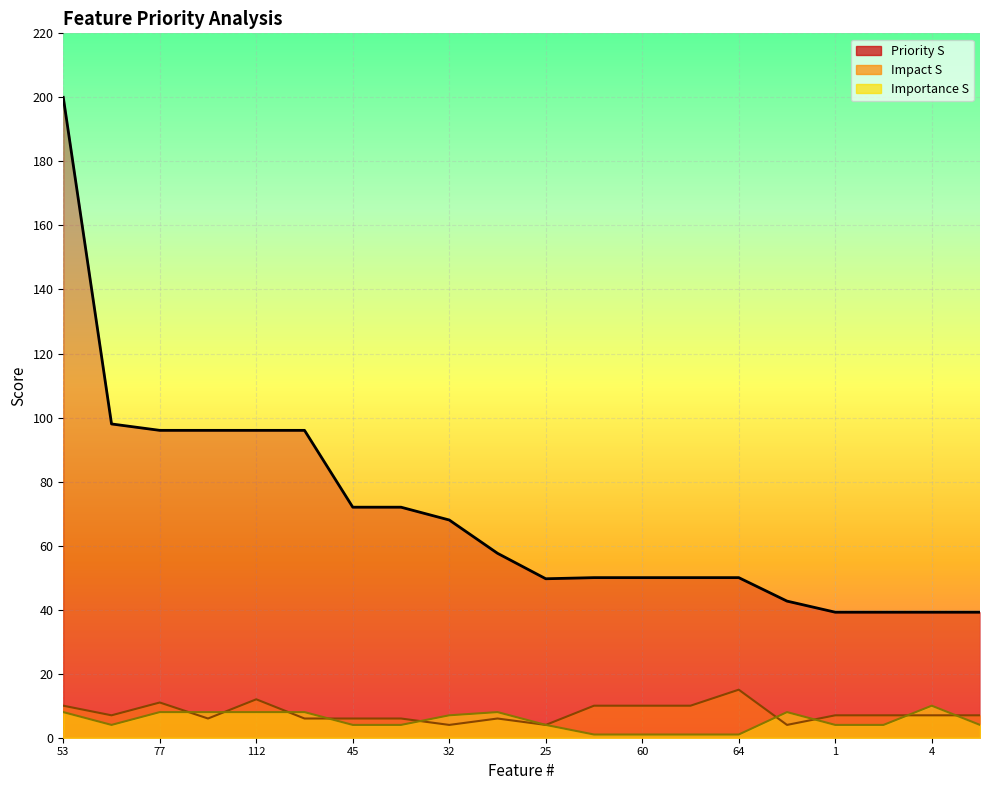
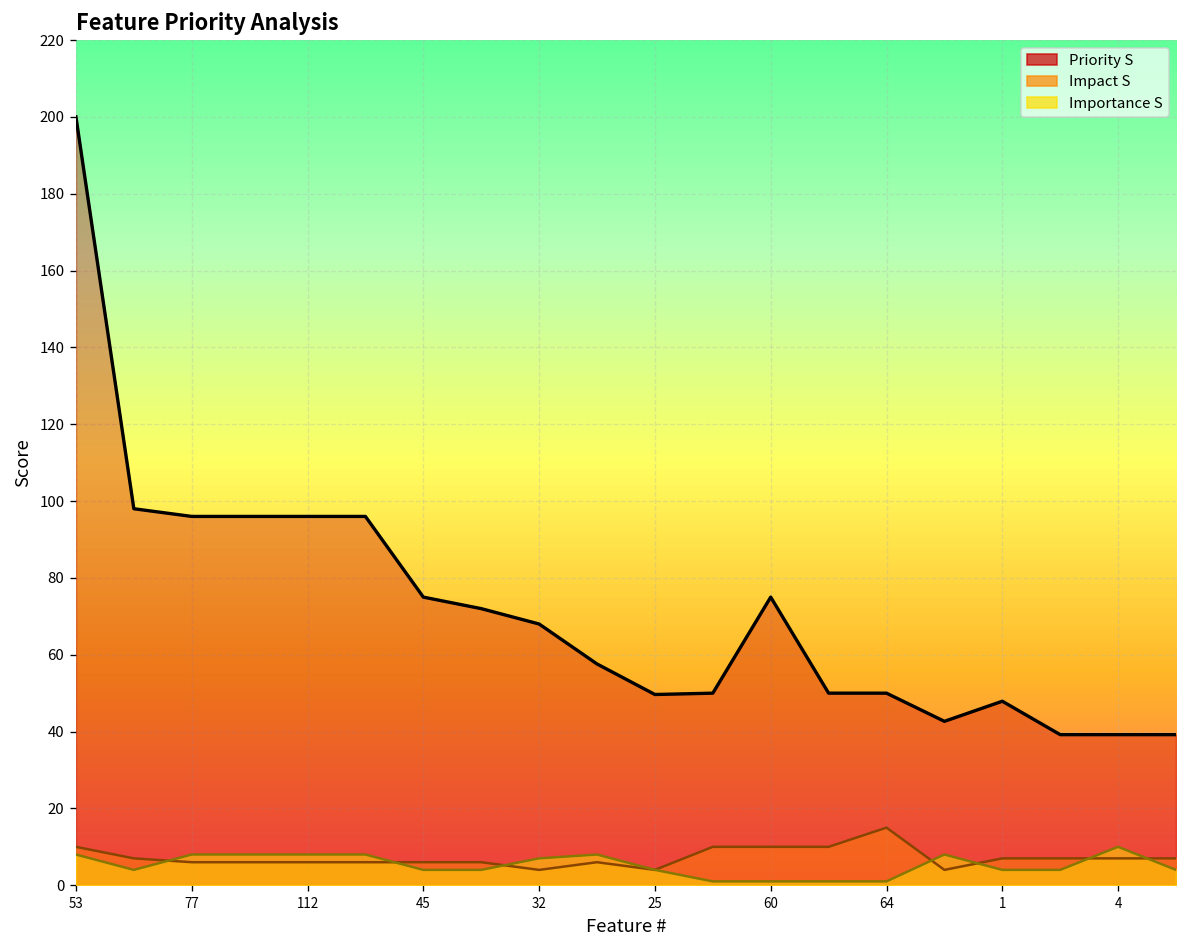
  {
    "Priority S": {
      "53": 200,
      "77": 96,
      "112": 96,
-     "45": 72,
+     "45": 75,
      "32": 68,
      "25": 50,
-     "60": 50,
+     "60": 75,
      "64": 50,
-     "1": 39,
+     "1": 48,
      "4": 39
    },
    "Impact S": {
      "53": 10,
-     "77": 11,
-     "112": 12,
+     "77": 6,
+     "112": 6,
      "45": 6,
      "32": 4,
      "60": 10,
      "64": 15,
      "1": 7,
      "4": 7
    },
    "Importance S": {
      "53": 8,
      "77": 8,
      "112": 8,
      "45": 4,
      "32": 7,
      "60": 1,
      "64": 1,
      "1": 4,
      "4": 10
    }
  }
